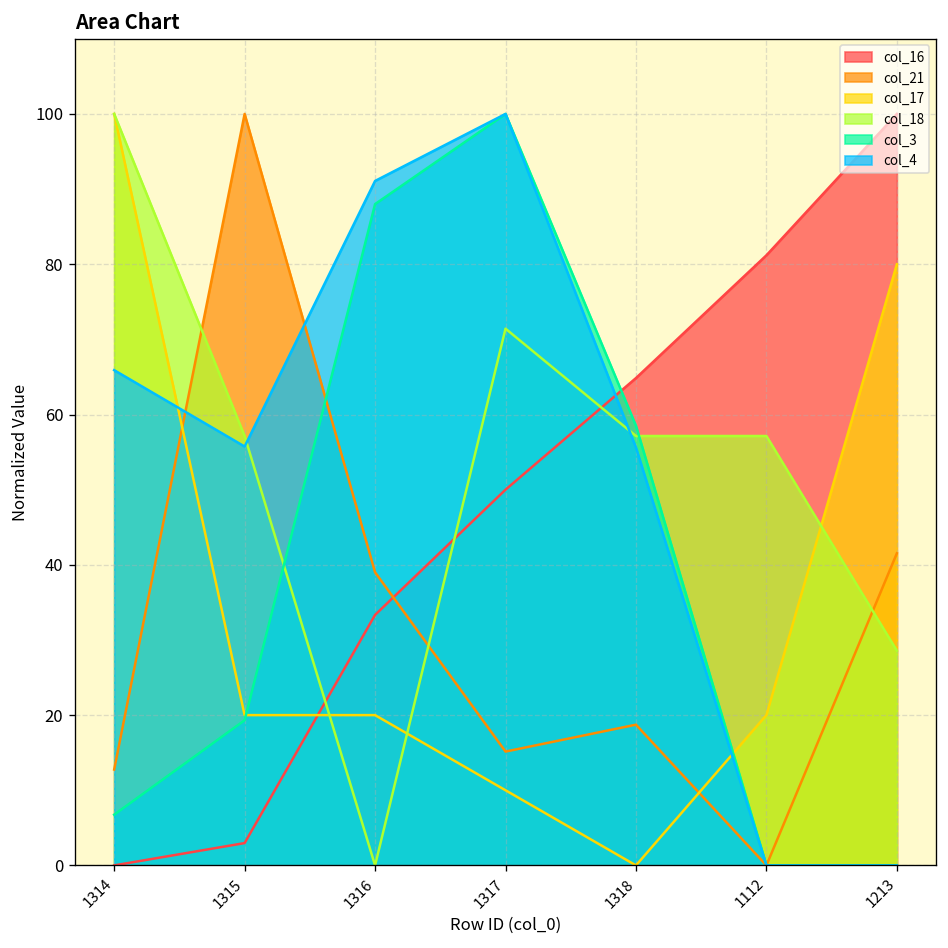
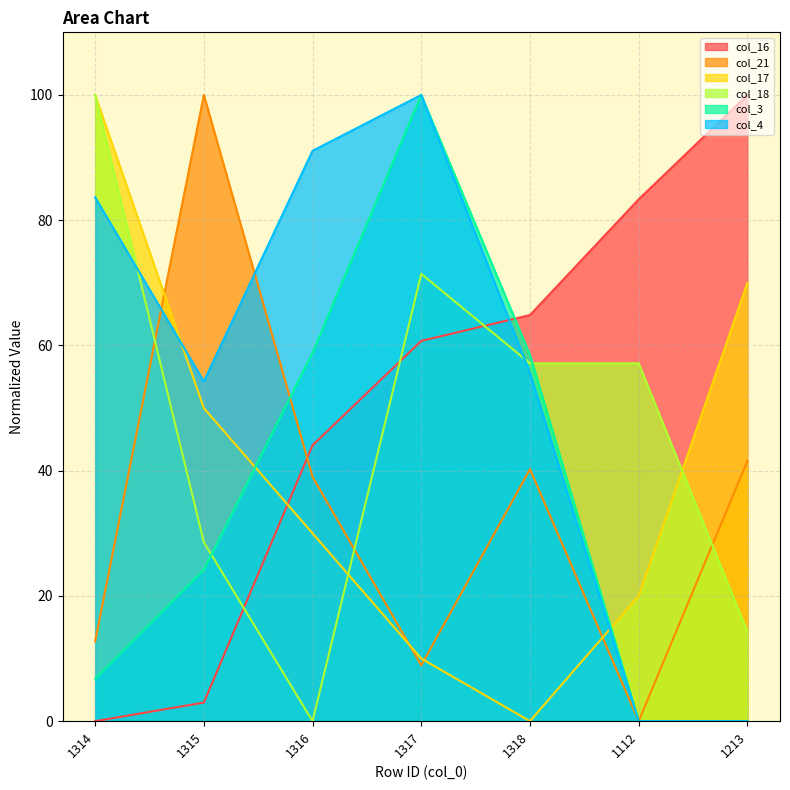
  {
    "col_16": {
      "1314": 0,
      "1315": 3,
-     "1316": 33,
-     "1317": 50,
+     "1316": 44,
+     "1317": 61,
      "1318": 65,
-     "1112": 81
+     "1112": 83
    },
    "col_21": {
      "1314": 13,
      "1315": 100,
      "1316": 39,
-     "1317": 15,
-     "1318": 19,
+     "1317": 9,
+     "1318": 40,
      "1213": 42
    },
    "col_17": {
-     "1315": 20,
-     "1316": 20,
+     "1315": 50,
+     "1316": 30,
      "1317": 10,
      "1318": 0,
      "1112": 20,
-     "1213": 80
+     "1213": 70
    },
    "col_18": {
-     "1315": 57,
+     "1315": 29,
      "1316": 0,
      "1317": 71,
      "1318": 57,
      "1112": 57,
-     "1213": 29
+     "1213": 14
    },
    "col_3": {
      "1314": 7,
-     "1315": 19,
-     "1316": 88,
+     "1315": 24,
+     "1316": 59,
      "1318": 59
    },
    "col_4": {
-     "1314": 66,
-     "1315": 56,
+     "1314": 84,
+     "1315": 54,
      "1316": 91,
      "1318": 56
    }
  }
